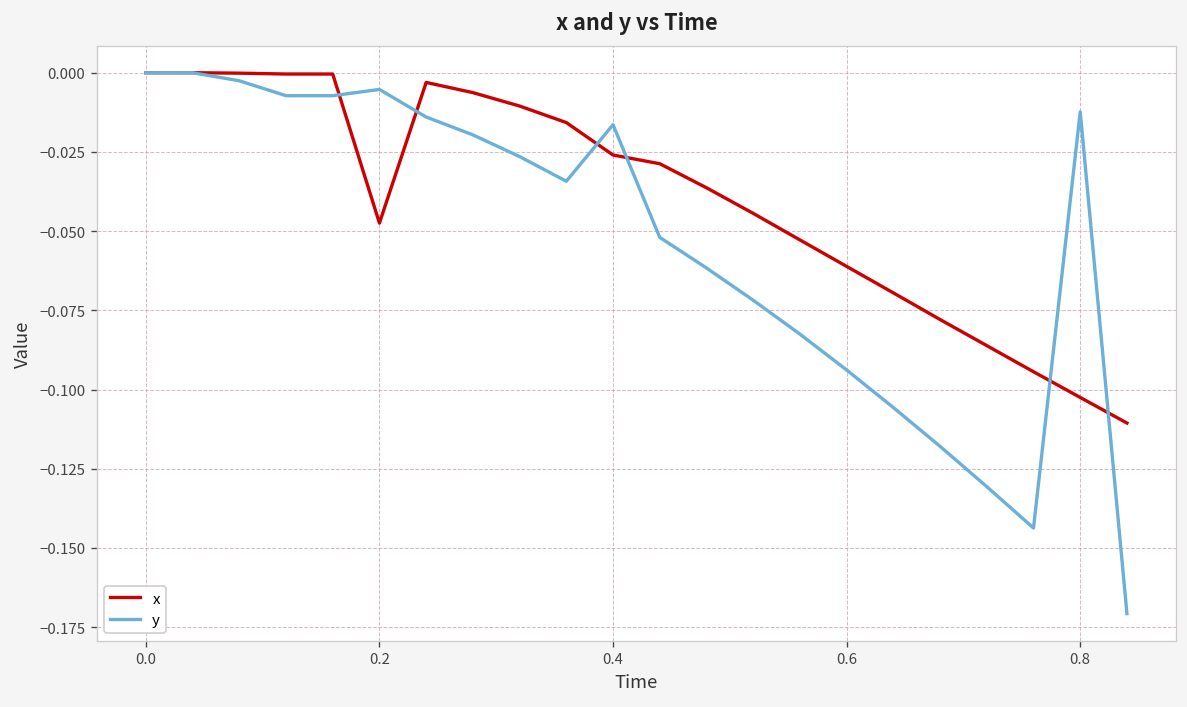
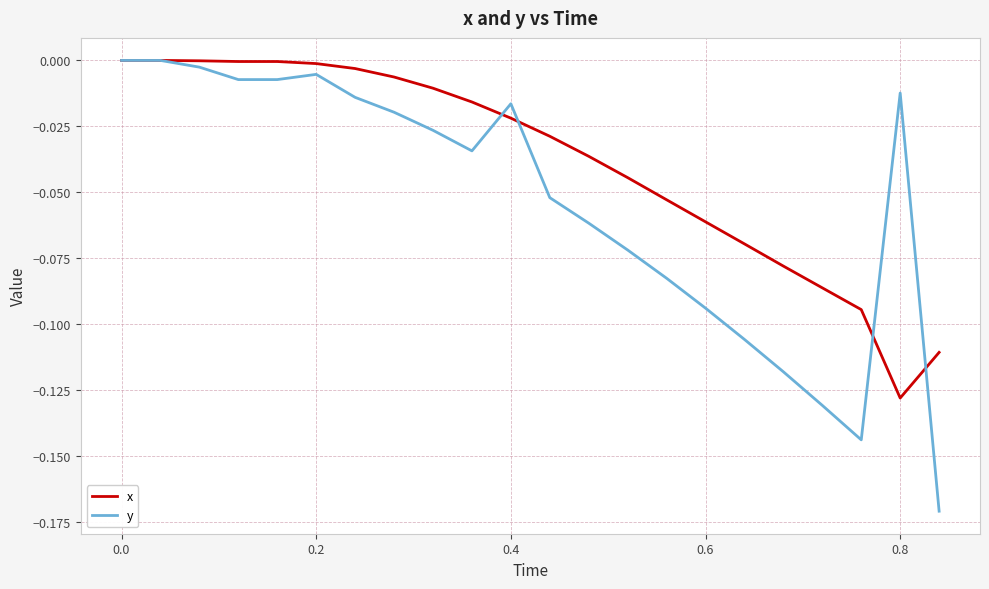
  {
    "x": {
-     "0.2": -0.047,
-     "0.4": -0.026,
+     "0.2": -0.001,
+     "0.4": -0.022,
      "0.6": -0.061,
-     "0.8": -0.103
+     "0.8": -0.128
    },
    "y": {
      "0.2": -0.005,
      "0.4": -0.016,
      "0.6": -0.094,
      "0.8": -0.012
    }
  }
